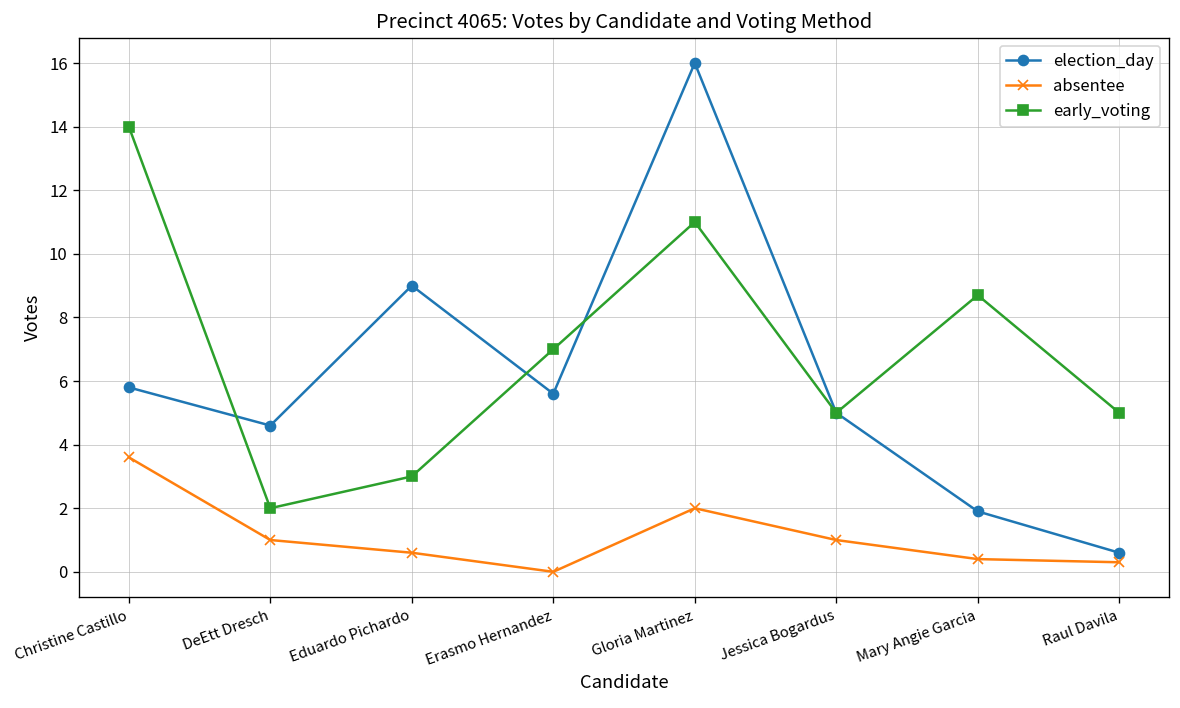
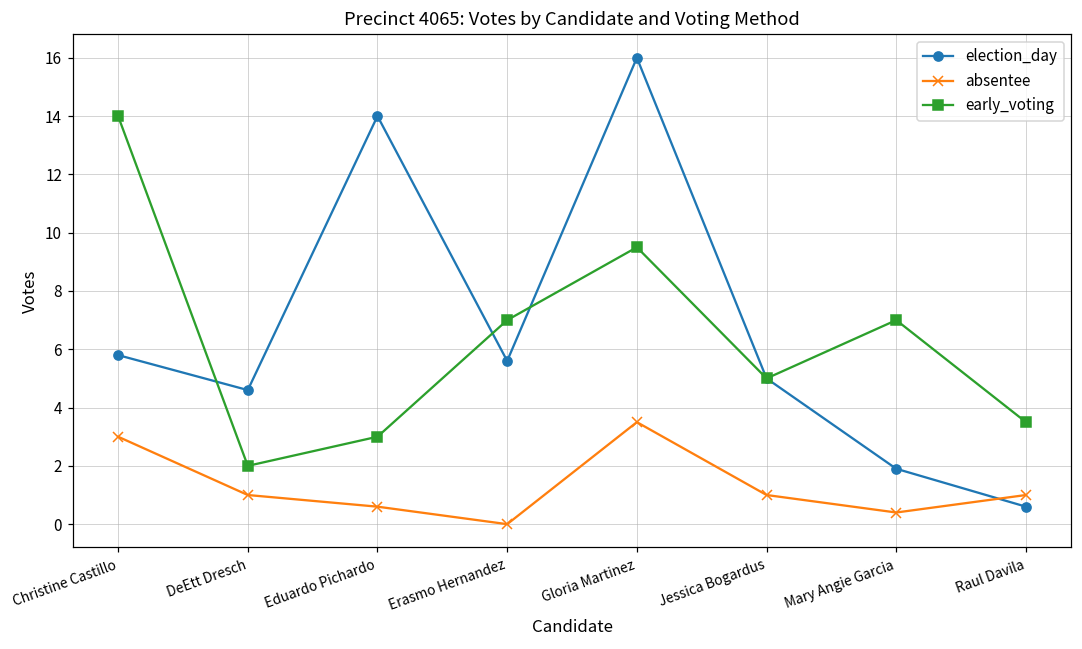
  {
    "election_day": {
      "Christine Castillo": 5.8,
      "DeEtt Dresch": 4.6,
-     "Eduardo Pichardo": 9,
+     "Eduardo Pichardo": 14,
      "Erasmo Hernandez": 5.6,
      "Gloria Martinez": 16,
      "Mary Angie Garcia": 1.9,
      "Raul Davila": 0.6
    },
    "absentee": {
-     "Christine Castillo": 3.6,
+     "Christine Castillo": 3.0,
      "DeEtt Dresch": 1.0,
      "Eduardo Pichardo": 0.6,
      "Erasmo Hernandez": 0.0,
-     "Gloria Martinez": 2.0,
+     "Gloria Martinez": 3.5,
      "Jessica Bogardus": 1.0,
      "Mary Angie Garcia": 0.4,
-     "Raul Davila": 0.3
+     "Raul Davila": 1.0
    },
    "early_voting": {
      "Christine Castillo": 14.0,
      "DeEtt Dresch": 2.0,
      "Eduardo Pichardo": 3.0,
      "Erasmo Hernandez": 7.0,
-     "Gloria Martinez": 11.0,
-     "Mary Angie Garcia": 8.7,
-     "Raul Davila": 5.0
+     "Gloria Martinez": 9.5,
+     "Mary Angie Garcia": 7.0,
+     "Raul Davila": 3.5
    }
  }
